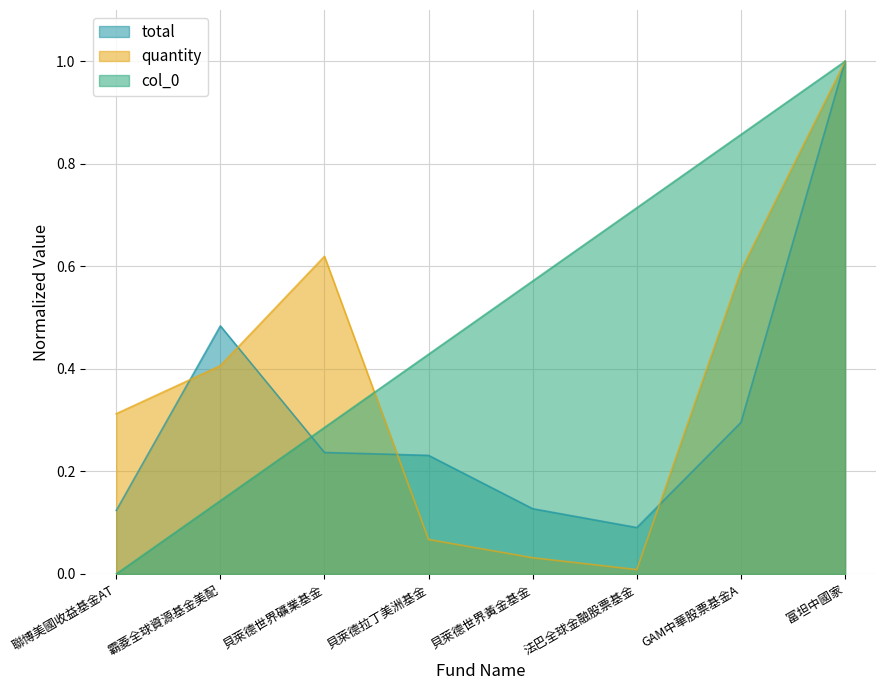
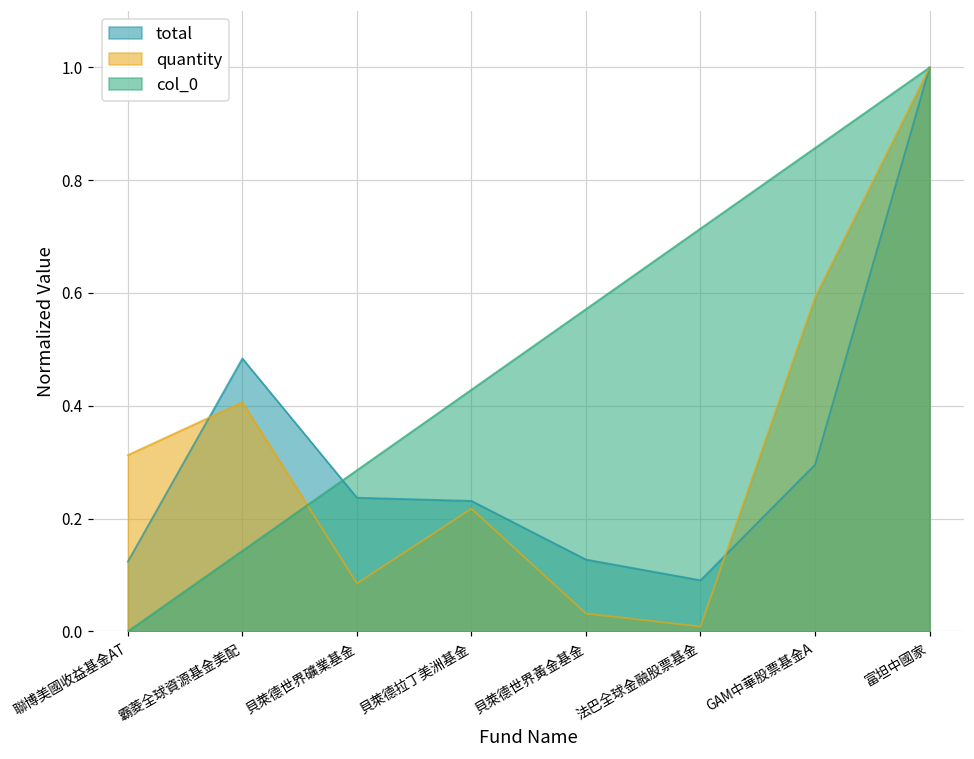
  {
    "quantity": {
      "聯博美國收益基金AT": 0.31,
      "霸菱全球資源基金美配": 0.41,
-     "貝萊德世界礦業基金": 0.62,
-     "貝萊德拉丁美洲基金": 0.07,
+     "貝萊德世界礦業基金": 0.09,
+     "貝萊德拉丁美洲基金": 0.22,
      "貝萊德世界黃金基金": 0.03,
      "法巴全球金融股票基金": 0.01,
      "GAM中華股票基金A": 0.59
    }
  }
